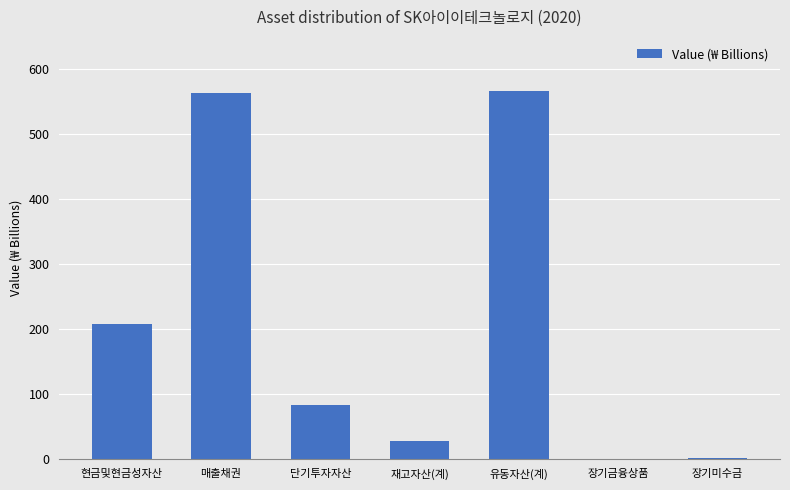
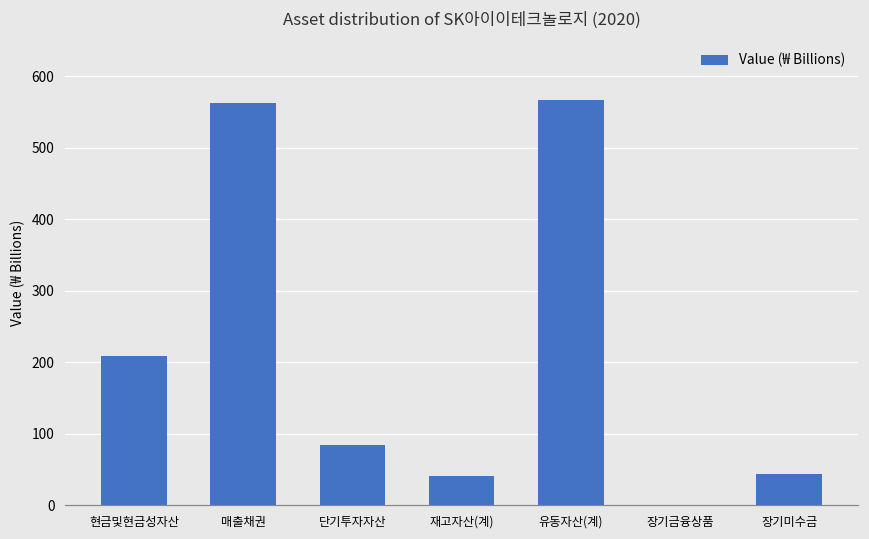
  {
    "현금및현금성자산": 210,
    "매출채권": 560,
    "단기투자자산": 80,
-   "재고자산(계)": 30,
+   "재고자산(계)": 40,
    "유동자산(계)": 570,
-   "장기미수금": 0
+   "장기미수금": 40
  }
